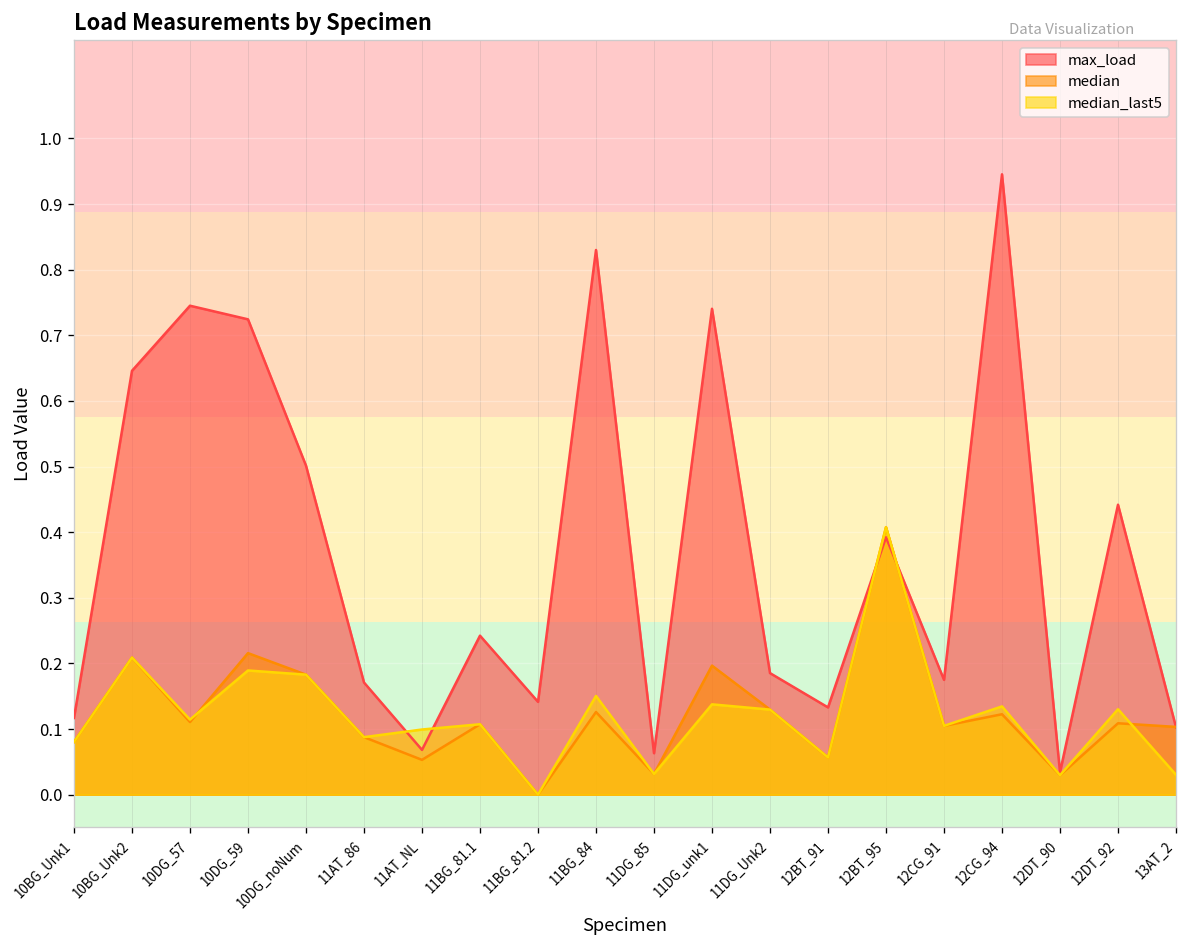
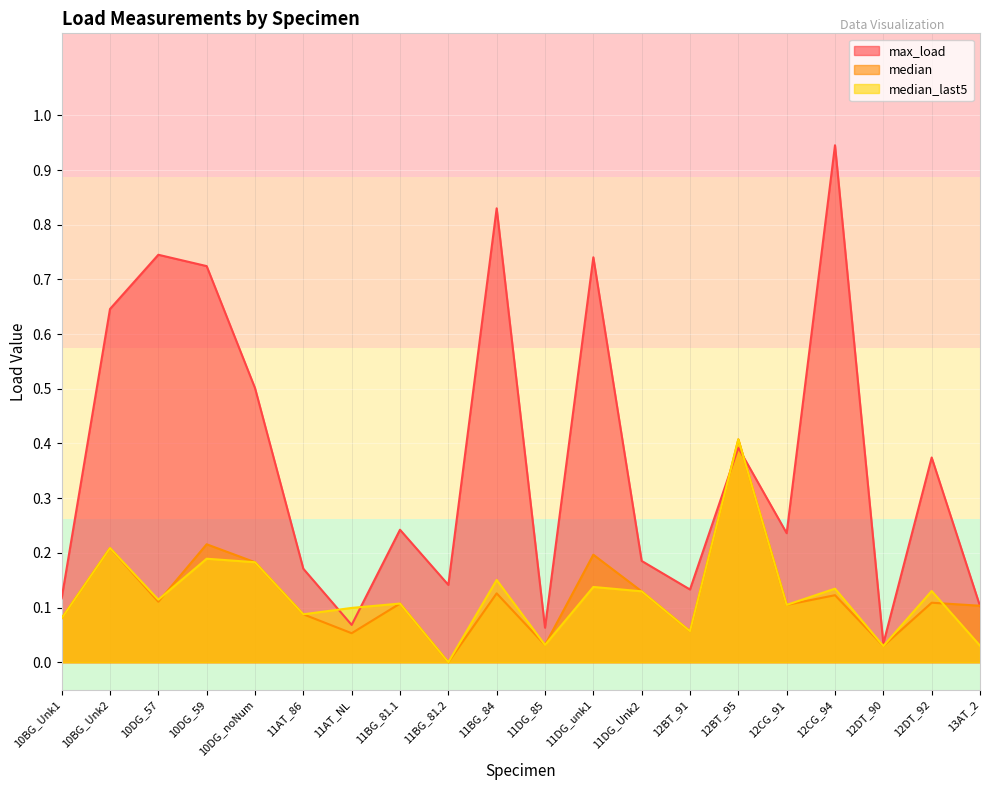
  {
    "max_load": {
      "10BG_Unk1": 0.12,
      "10BG_Unk2": 0.65,
      "10DG_57": 0.75,
      "10DG_59": 0.72,
      "10DG_noNum": 0.50,
      "11AT_86": 0.17,
      "11AT_NL": 0.07,
      "11BG_81.1": 0.24,
      "11BG_81.2": 0.14,
      "11BG_84": 0.83,
      "11DG_85": 0.06,
      "11DG_unk1": 0.74,
      "11DG_Unk2": 0.19,
      "12BT_91": 0.13,
      "12BT_95": 0.39,
-     "12CG_91": 0.18,
+     "12CG_91": 0.24,
      "12CG_94": 0.95,
-     "12DT_92": 0.44
+     "12DT_92": 0.37
    },
    "median": {
      "10DG_59": 0.22,
      "11AT_NL": 0.05,
      "11BG_84": 0.13,
      "11DG_unk1": 0.20,
      "12CG_94": 0.12,
      "12DT_92": 0.11
    },
    "median_last5": {
      "10DG_59": 0.19,
      "11AT_NL": 0.10,
      "11BG_84": 0.15,
      "11DG_unk1": 0.14,
      "12CG_94": 0.13,
      "12DT_92": 0.13,
      "13AT_2": 0.03
    }
  }
